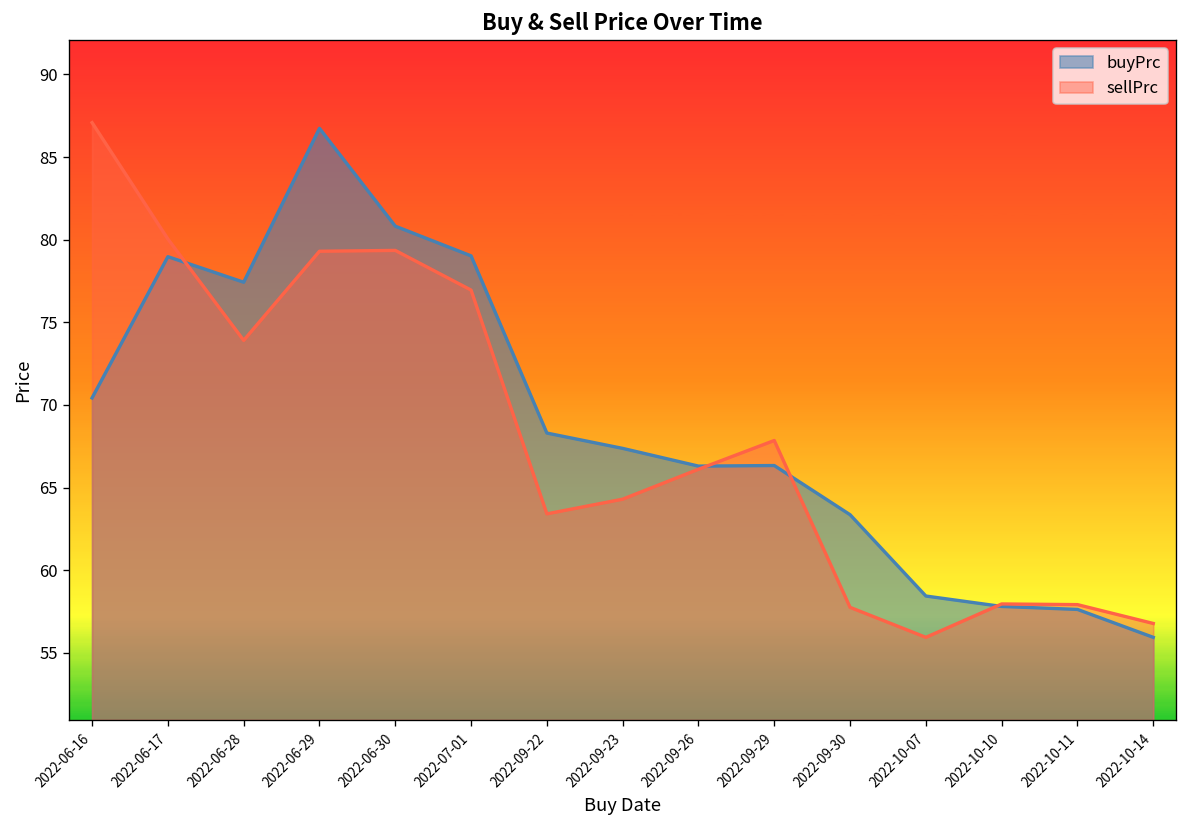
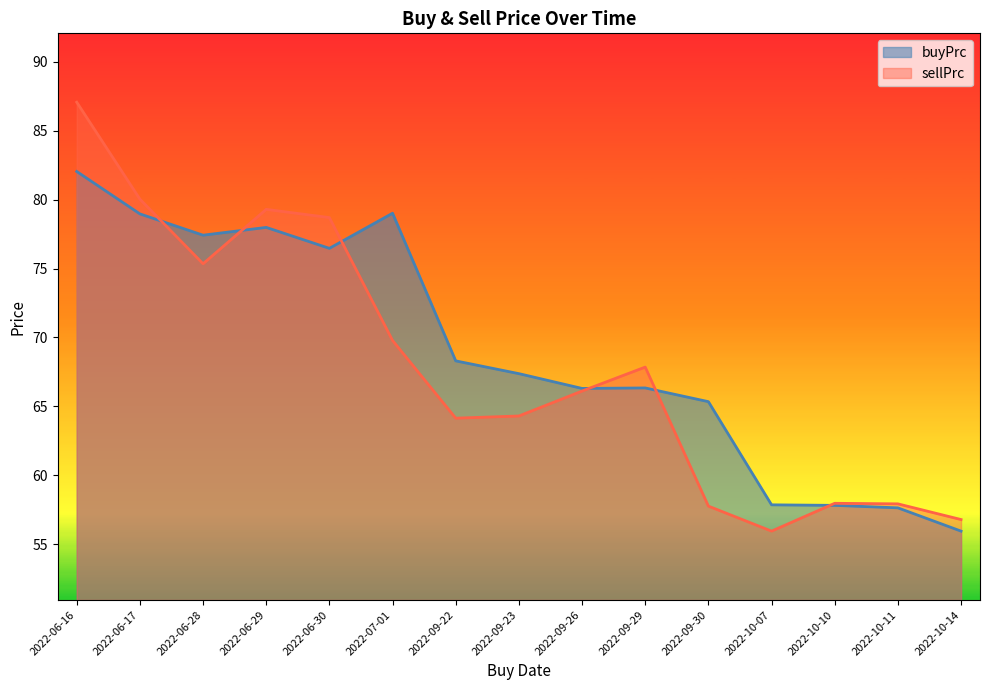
  {
    "buyPrc": {
-     "2022-06-16": 70.4,
+     "2022-06-16": 82.1,
      "2022-06-17": 79.0,
      "2022-06-28": 77.4,
-     "2022-06-29": 86.7,
-     "2022-06-30": 80.8,
+     "2022-06-29": 78.0,
+     "2022-06-30": 76.5,
      "2022-07-01": 79.0,
      "2022-09-22": 68.3,
      "2022-09-23": 67.4,
      "2022-09-26": 66.3,
      "2022-09-29": 66.3,
-     "2022-09-30": 63.4,
-     "2022-10-07": 58.4,
+     "2022-09-30": 65.3,
+     "2022-10-07": 57.8,
      "2022-10-11": 57.6,
      "2022-10-14": 55.9
    },
    "sellPrc": {
      "2022-06-16": 87.1,
      "2022-06-17": 80.0,
-     "2022-06-28": 73.9,
+     "2022-06-28": 75.3,
      "2022-06-29": 79.3,
-     "2022-06-30": 79.3,
-     "2022-07-01": 76.9,
-     "2022-09-22": 63.4,
+     "2022-06-30": 78.7,
+     "2022-07-01": 69.8,
+     "2022-09-22": 64.1,
      "2022-09-23": 64.3,
      "2022-09-26": 66.1,
      "2022-09-29": 67.8,
      "2022-09-30": 57.8,
      "2022-10-07": 55.9,
      "2022-10-11": 57.9,
      "2022-10-14": 56.8
    }
  }
